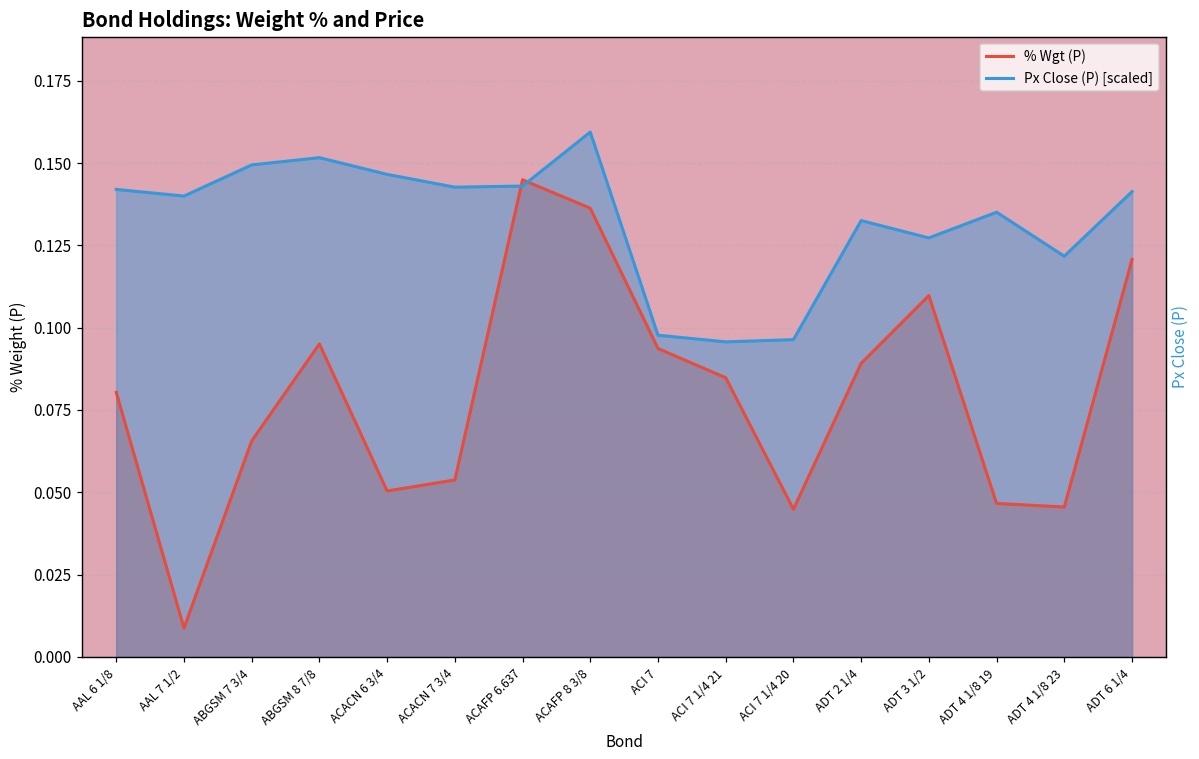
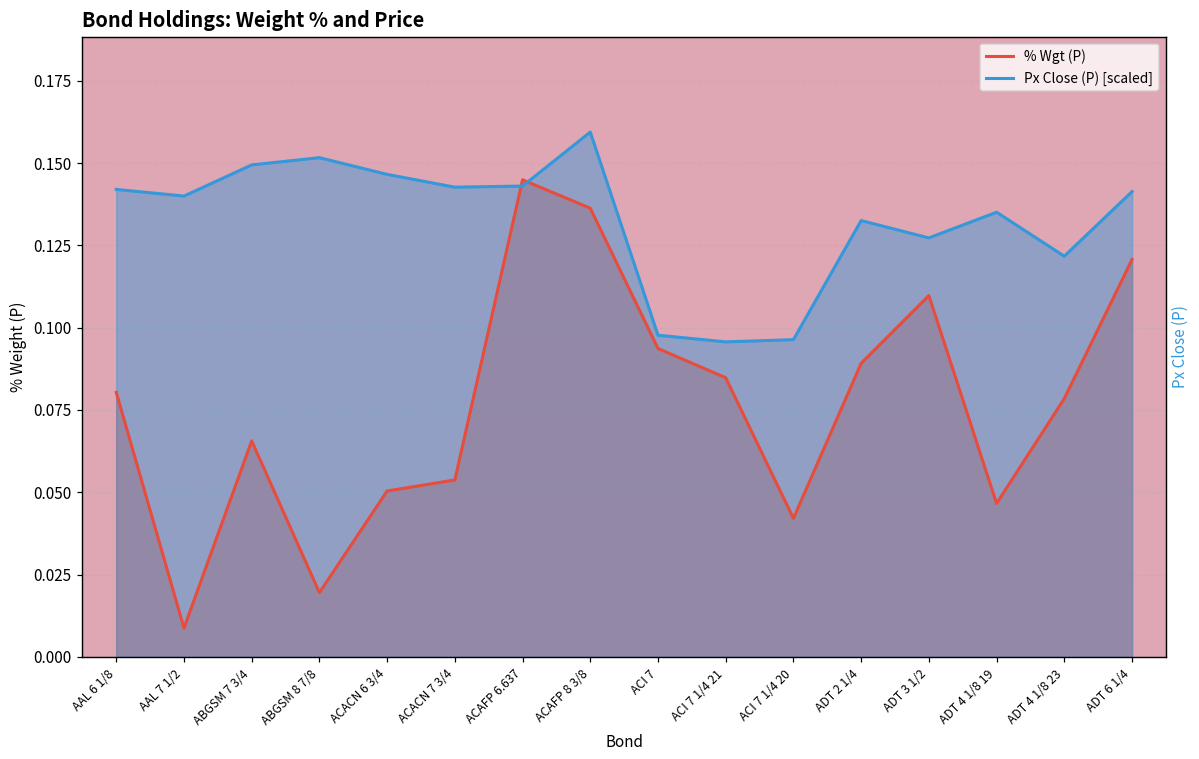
  {
    "% Wgt (P)": {
      "AAL 6 1/8": 0.080,
      "AAL 7 1/2": 0.009,
      "ABGSM 7 3/4": 0.066,
-     "ABGSM 8 7/8": 0.095,
+     "ABGSM 8 7/8": 0.020,
      "ACACN 6 3/4": 0.050,
      "ACACN 7 3/4": 0.054,
      "ACAFP 6.637": 0.145,
      "ACAFP 8 3/8": 0.136,
      "ACI 7": 0.094,
      "ACI 7 1/4 21": 0.085,
-     "ACI 7 1/4 20": 0.045,
+     "ACI 7 1/4 20": 0.042,
      "ADT 2 1/4": 0.089,
      "ADT 3 1/2": 0.110,
      "ADT 4 1/8 19": 0.047,
-     "ADT 4 1/8 23": 0.046,
+     "ADT 4 1/8 23": 0.078,
      "ADT 6 1/4": 0.121
    },
    "Px Close (P) [scaled]": {
      "AAL 6 1/8": 0.142,
      "AAL 7 1/2": 0.140,
      "ABGSM 7 3/4": 0.149,
      "ABGSM 8 7/8": 0.152,
      "ACACN 6 3/4": 0.147,
      "ACACN 7 3/4": 0.143,
      "ACAFP 6.637": 0.143,
      "ACAFP 8 3/8": 0.159,
      "ACI 7": 0.098,
      "ACI 7 1/4 21": 0.096,
      "ACI 7 1/4 20": 0.096,
      "ADT 2 1/4": 0.133,
      "ADT 3 1/2": 0.127,
      "ADT 4 1/8 19": 0.135,
      "ADT 4 1/8 23": 0.122,
      "ADT 6 1/4": 0.141
    }
  }
